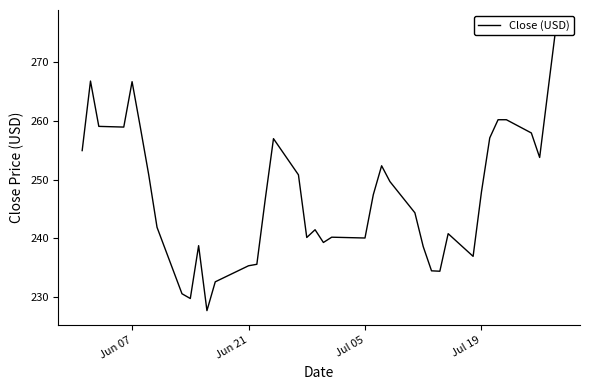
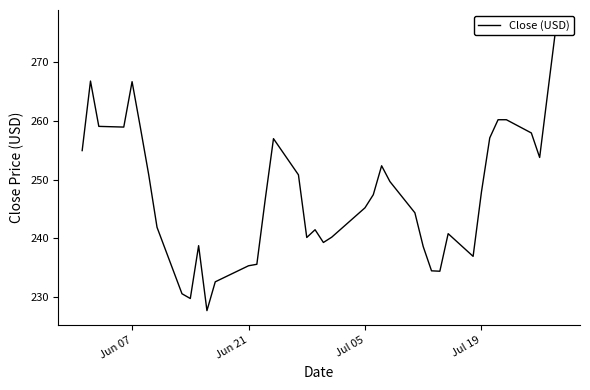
  {
    "Jun 07": 267,
    "Jun 21": 235,
-   "Jul 05": 240,
+   "Jul 05": 245,
    "Jul 19": 248
  }
